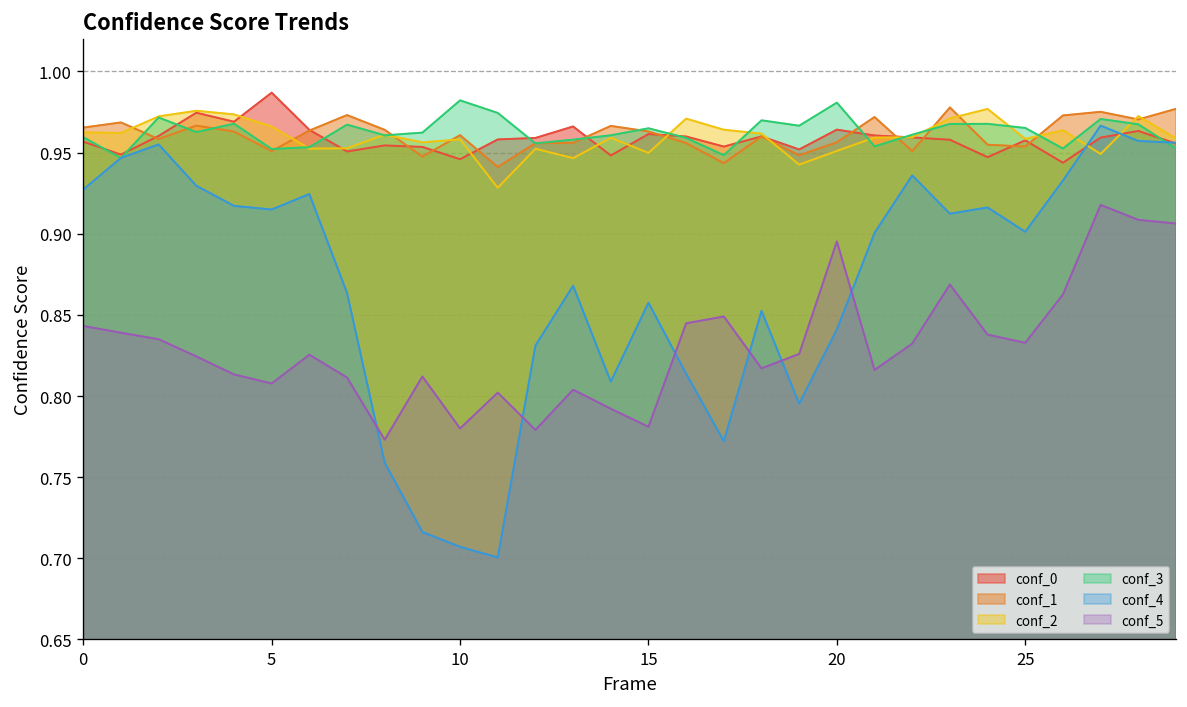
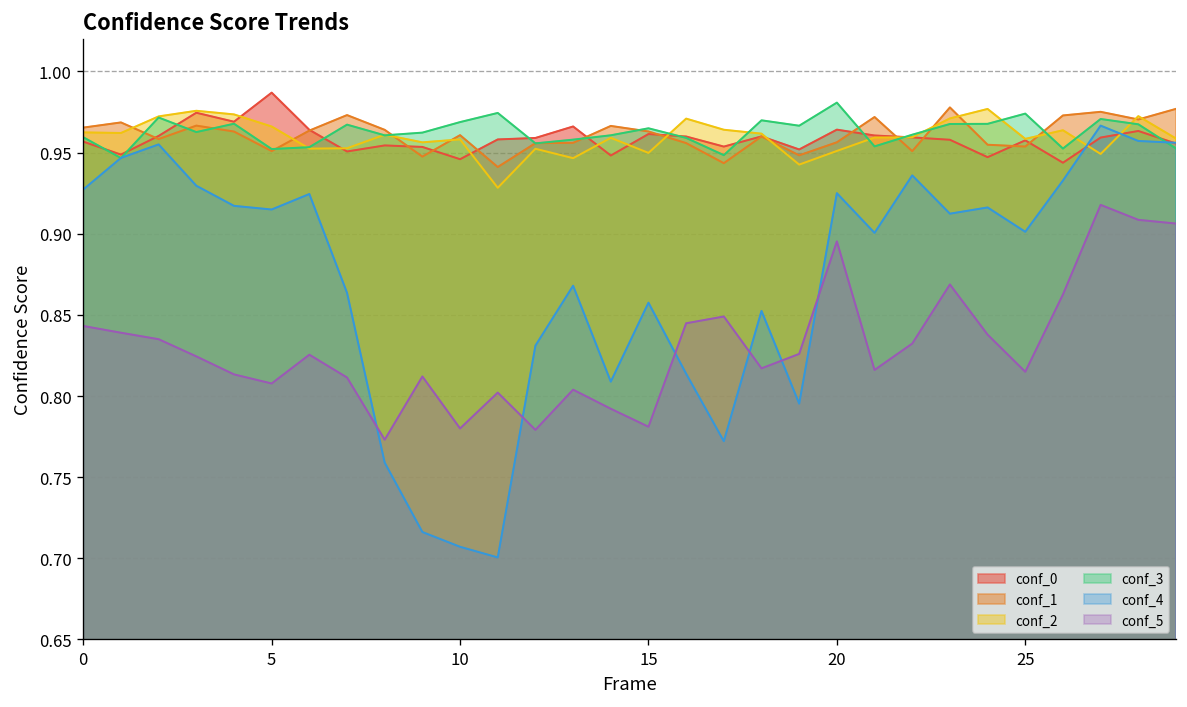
  {
    "conf_3": {
      "0": 0.959,
-     "10": 0.982,
+     "10": 0.969,
      "15": 0.965,
      "20": 0.981,
-     "25": 0.965
+     "25": 0.974
    },
    "conf_4": {
      "0": 0.927,
      "5": 0.915,
      "10": 0.707,
      "15": 0.858,
-     "20": 0.841,
+     "20": 0.925,
      "25": 0.901
    },
    "conf_5": {
      "0": 0.843,
      "5": 0.808,
      "10": 0.780,
      "15": 0.781,
      "20": 0.895,
-     "25": 0.833
+     "25": 0.815
    }
  }
